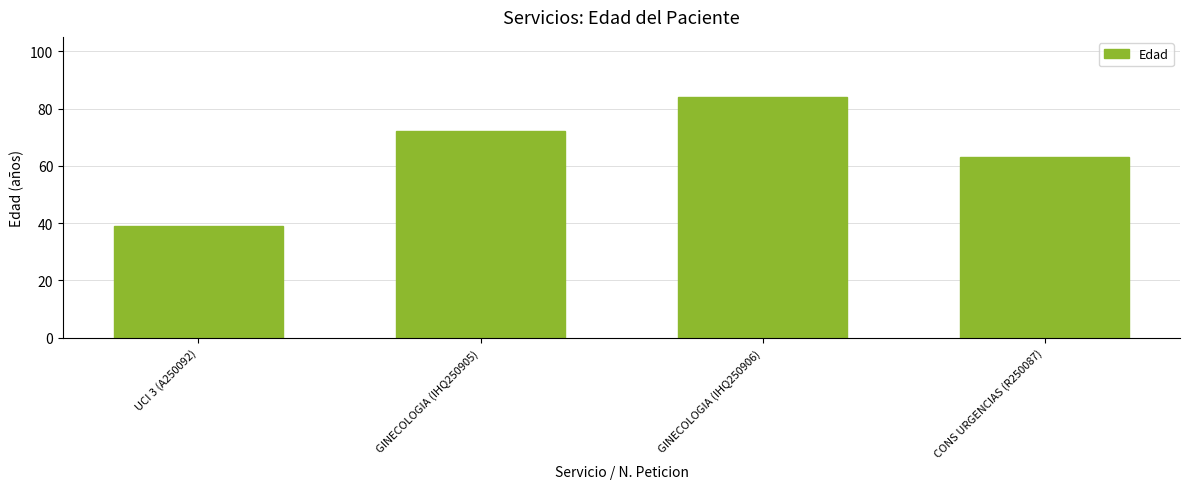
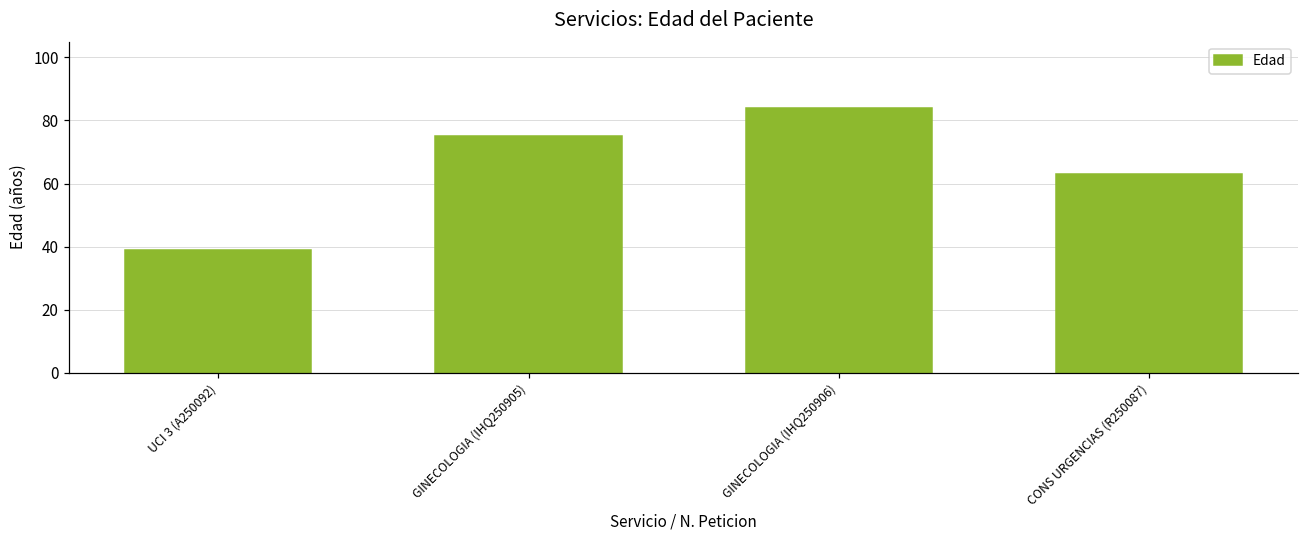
  {
    "UCI 3 (A250092)": 39,
-   "GINECOLOGIA (IHQ250905)": 72,
+   "GINECOLOGIA (IHQ250905)": 75,
    "GINECOLOGIA (IHQ250906)": 84,
    "CONS URGENCIAS (R250087)": 63
  }
